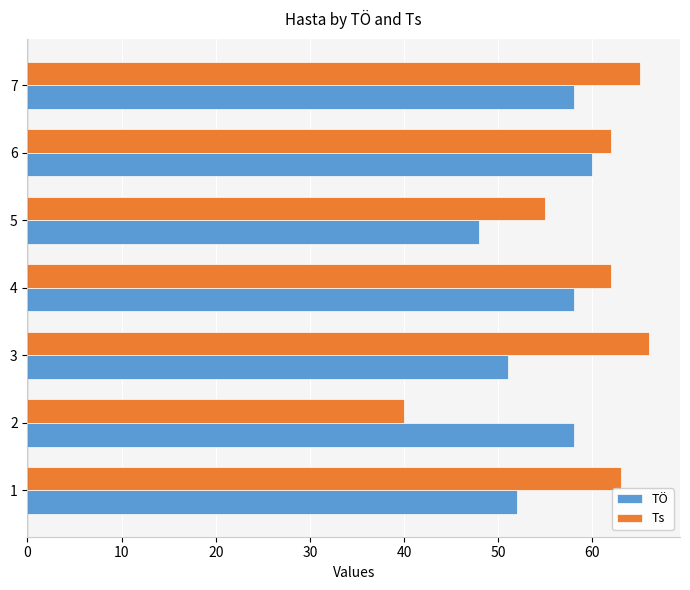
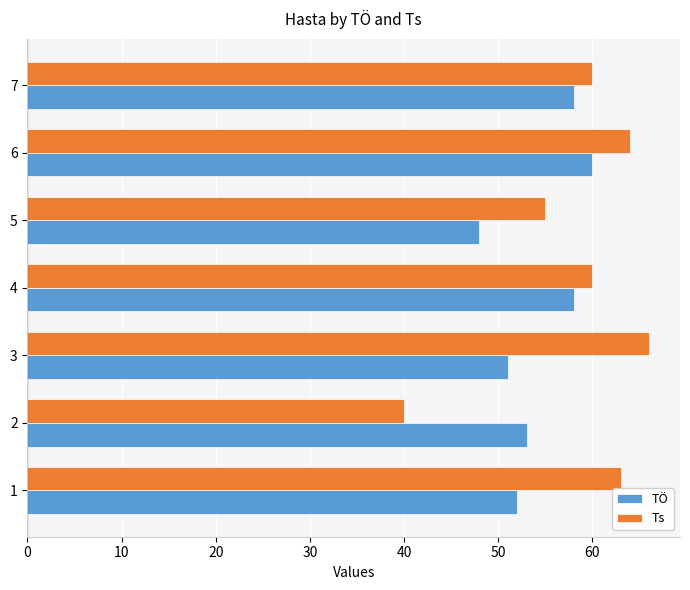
  {
    "TÖ": {
      "7": 58,
      "6": 60,
      "5": 48,
      "4": 58,
      "3": 51,
-     "2": 58,
+     "2": 53,
      "1": 52
    },
    "Ts": {
-     "7": 65,
-     "6": 62,
+     "7": 60,
+     "6": 64,
      "5": 55,
-     "4": 62,
+     "4": 60,
      "3": 66,
      "2": 40,
      "1": 63
    }
  }
